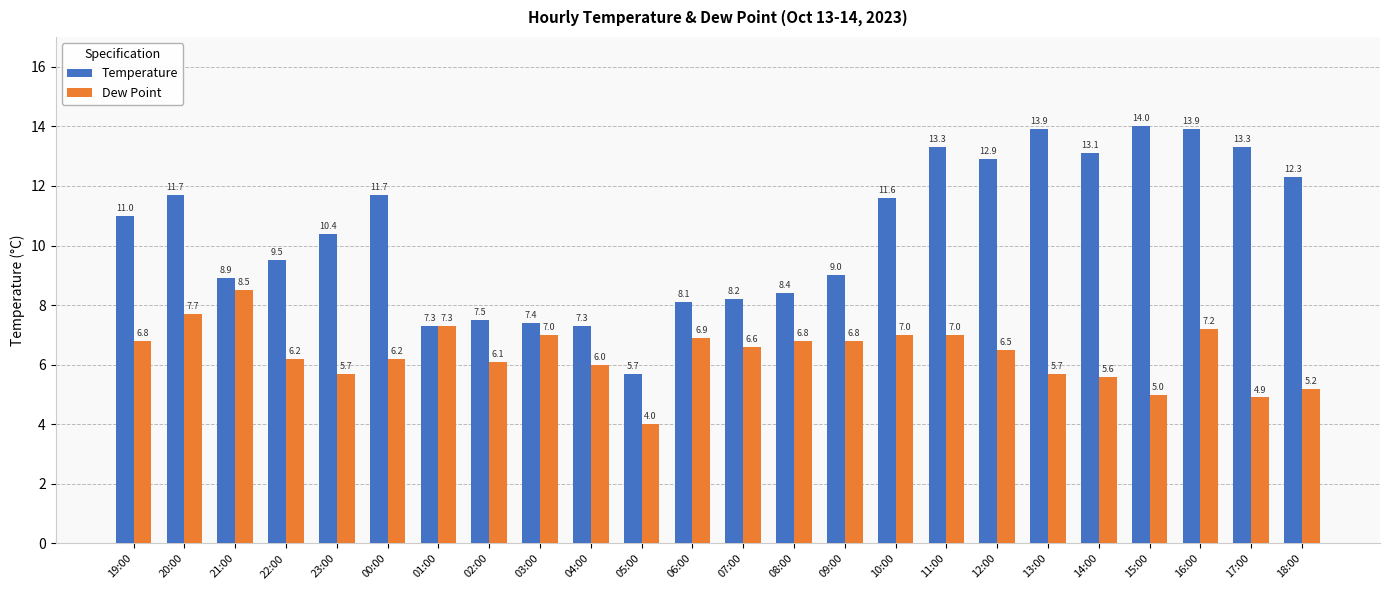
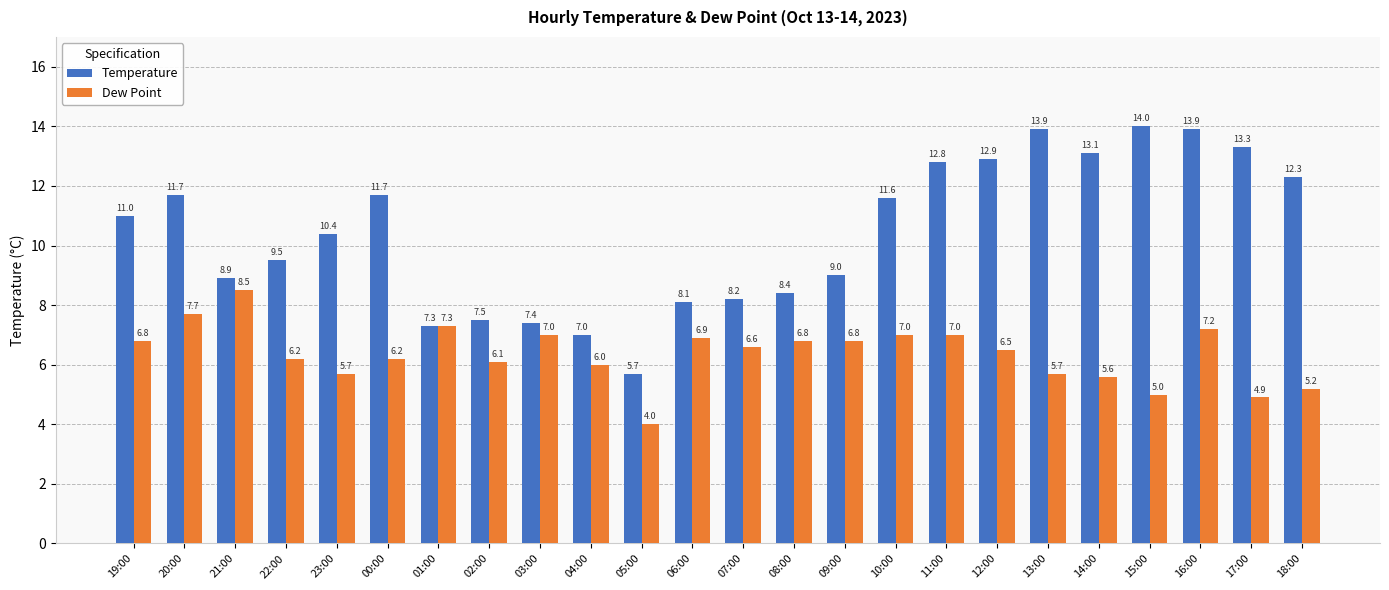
  {
    "Temperature": {
      "19:00": 11.0,
      "20:00": 11.7,
      "21:00": 8.9,
      "22:00": 9.5,
      "23:00": 10.4,
      "00:00": 11.7,
      "01:00": 7.3,
      "02:00": 7.5,
      "03:00": 7.4,
-     "04:00": 7.3,
+     "04:00": 7.0,
      "05:00": 5.7,
      "06:00": 8.1,
      "07:00": 8.2,
      "08:00": 8.4,
      "09:00": 9.0,
      "10:00": 11.6,
-     "11:00": 13.3,
+     "11:00": 12.8,
      "12:00": 12.9,
      "13:00": 13.9,
      "14:00": 13.1,
      "15:00": 14.0,
      "16:00": 13.9,
      "17:00": 13.3,
      "18:00": 12.3
    },
    "Dew Point": {
      "19:00": 6.8,
      "20:00": 7.7,
      "21:00": 8.5,
      "22:00": 6.2,
      "23:00": 5.7,
      "00:00": 6.2,
      "01:00": 7.3,
      "02:00": 6.1,
      "03:00": 7.0,
      "04:00": 6.0,
      "05:00": 4.0,
      "06:00": 6.9,
      "07:00": 6.6,
      "08:00": 6.8,
      "09:00": 6.8,
      "10:00": 7.0,
      "11:00": 7.0,
      "12:00": 6.5,
      "13:00": 5.7,
      "14:00": 5.6,
      "15:00": 5.0,
      "16:00": 7.2,
      "17:00": 4.9,
      "18:00": 5.2
    }
  }
